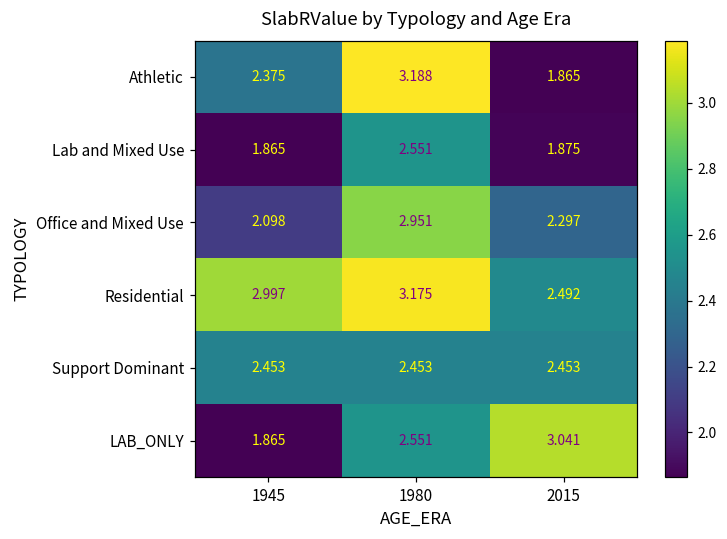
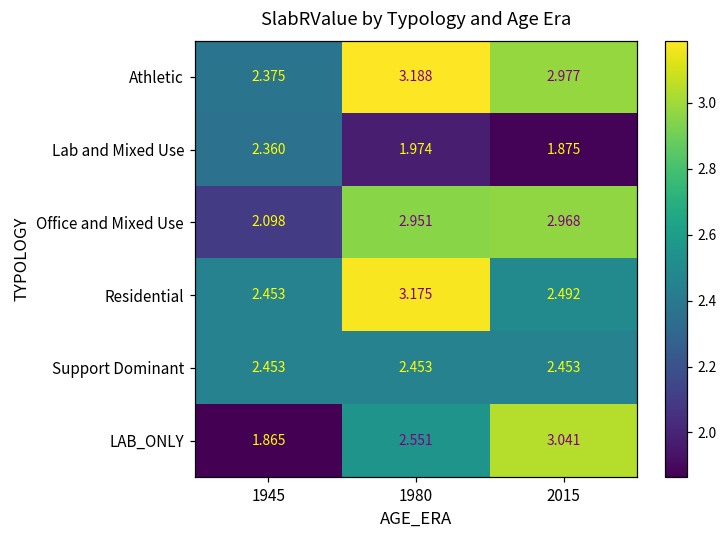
  {
    "Athletic": {
      "1945": 2.375,
      "1980": 3.188,
-     "2015": 1.865
+     "2015": 2.977
    },
    "Lab and Mixed Use": {
-     "1945": 1.865,
-     "1980": 2.551,
+     "1945": 2.360,
+     "1980": 1.974,
      "2015": 1.875
    },
    "Office and Mixed Use": {
      "1945": 2.098,
      "1980": 2.951,
-     "2015": 2.297
+     "2015": 2.968
    },
    "Residential": {
-     "1945": 2.997,
+     "1945": 2.453,
      "1980": 3.175,
      "2015": 2.492
    },
    "Support Dominant": {
      "1945": 2.453,
      "1980": 2.453,
      "2015": 2.453
    },
    "LAB_ONLY": {
      "1945": 1.865,
      "1980": 2.551,
      "2015": 3.041
    }
  }
